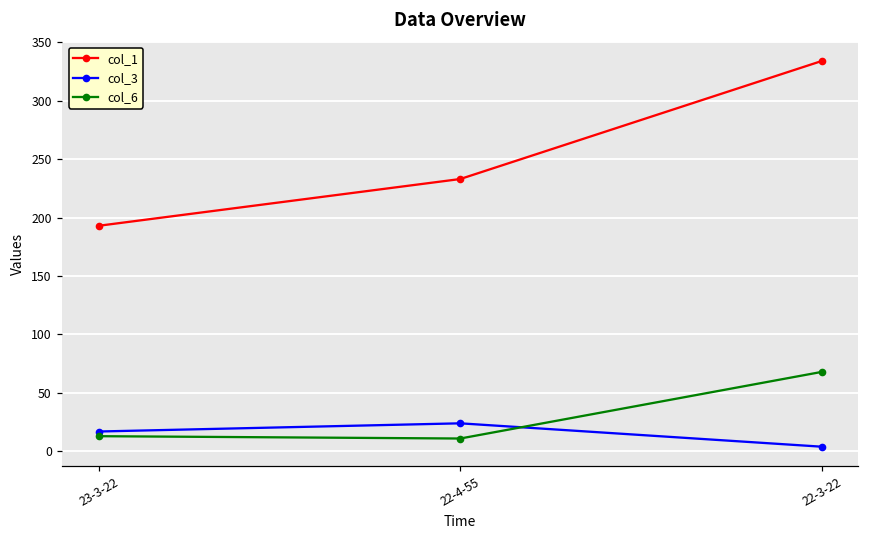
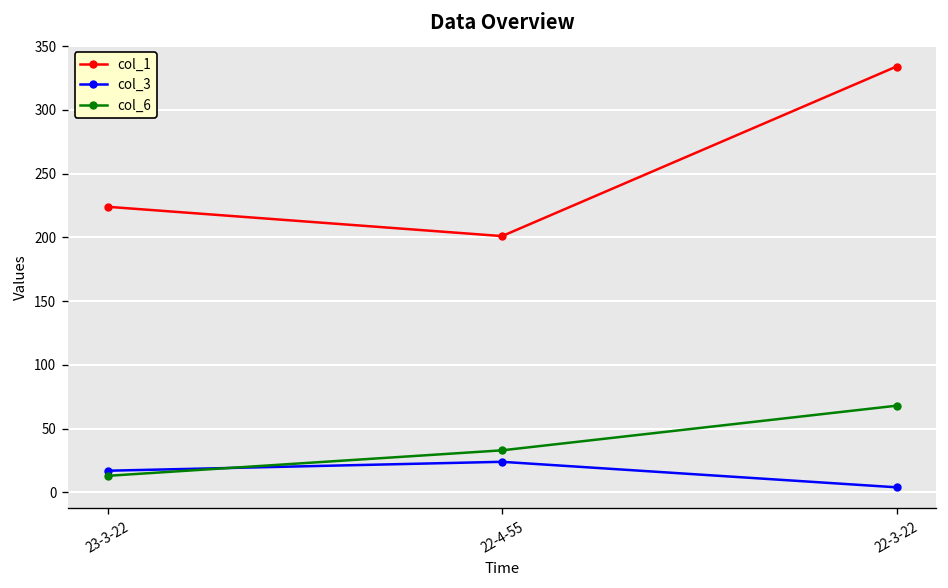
  {
    "col_1": {
-     "23-3-22": 193,
-     "22-4-55": 233,
+     "23-3-22": 224,
+     "22-4-55": 201,
      "22-3-22": 334
    },
    "col_3": {
      "23-3-22": 17,
      "22-4-55": 24,
      "22-3-22": 4
    },
    "col_6": {
      "23-3-22": 13,
-     "22-4-55": 11,
+     "22-4-55": 33,
      "22-3-22": 68
    }
  }
